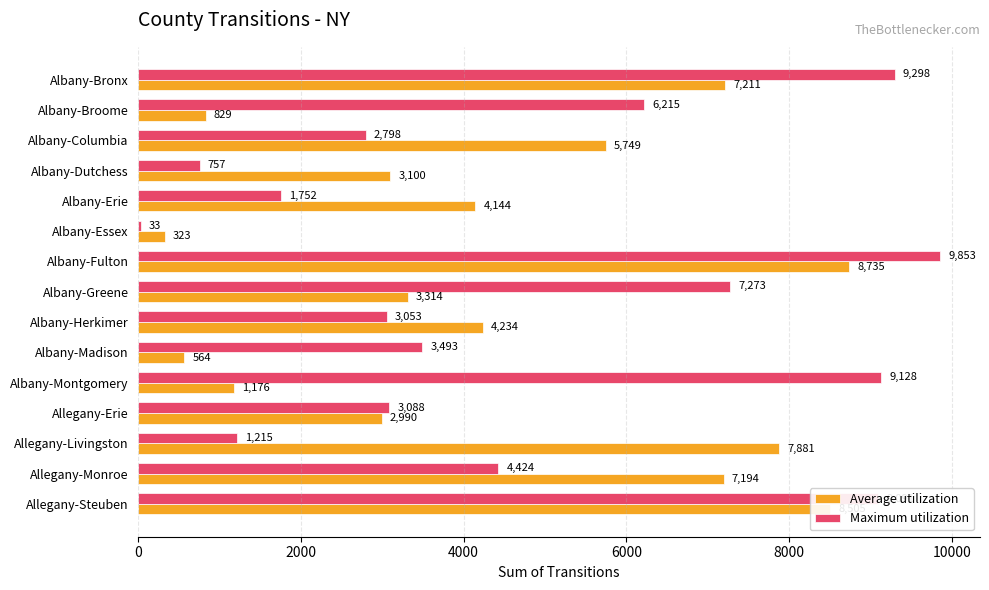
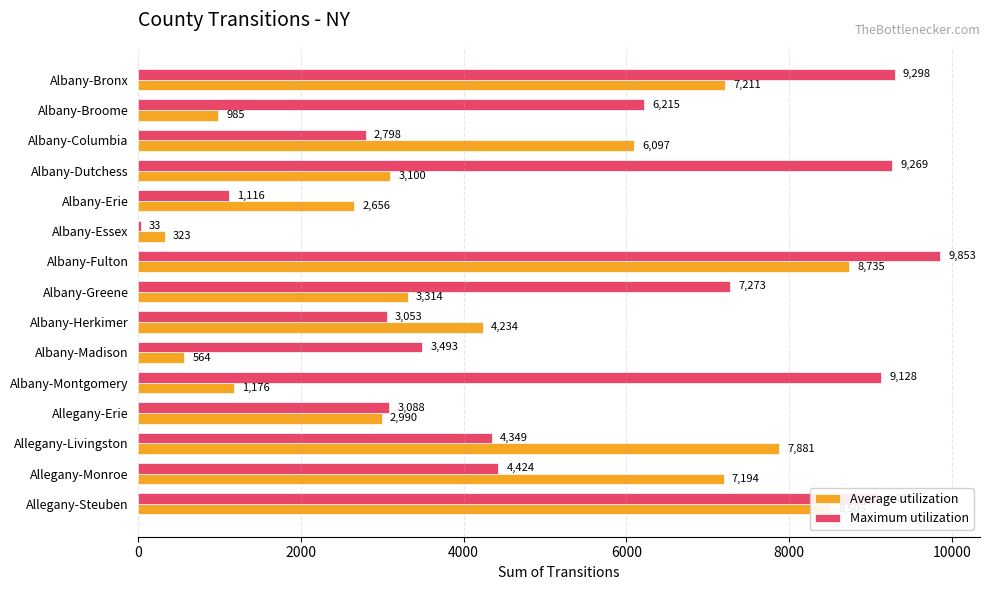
  {
    "Average utilization": {
      "Albany-Bronx": "7,211",
-     "Albany-Broome": "829",
-     "Albany-Columbia": "5,749",
+     "Albany-Broome": "985",
+     "Albany-Columbia": "6,097",
      "Albany-Dutchess": "3,100",
-     "Albany-Erie": "4,144",
+     "Albany-Erie": "2,656",
      "Albany-Essex": "323",
      "Albany-Fulton": "8,735",
      "Albany-Greene": "3,314",
      "Albany-Herkimer": "4,234",
      "Albany-Madison": "564",
      "Albany-Montgomery": "1,176",
      "Allegany-Erie": "2,990",
      "Allegany-Livingston": "7,881",
      "Allegany-Monroe": "7,194"
    },
    "Maximum utilization": {
      "Albany-Bronx": "9,298",
      "Albany-Broome": "6,215",
      "Albany-Columbia": "2,798",
-     "Albany-Dutchess": "757",
-     "Albany-Erie": "1,752",
+     "Albany-Dutchess": "9,269",
+     "Albany-Erie": "1,116",
      "Albany-Essex": "33",
      "Albany-Fulton": "9,853",
      "Albany-Greene": "7,273",
      "Albany-Herkimer": "3,053",
      "Albany-Madison": "3,493",
      "Albany-Montgomery": "9,128",
      "Allegany-Erie": "3,088",
-     "Allegany-Livingston": "1,215",
+     "Allegany-Livingston": "4,349",
      "Allegany-Monroe": "4,424"
    }
  }
